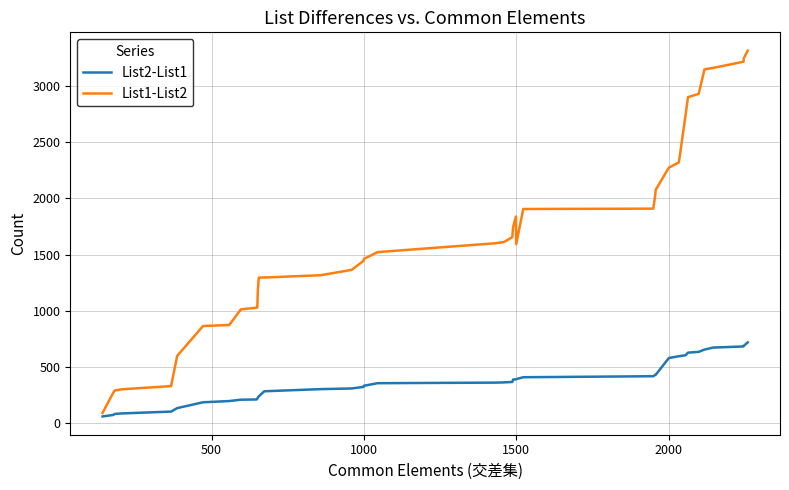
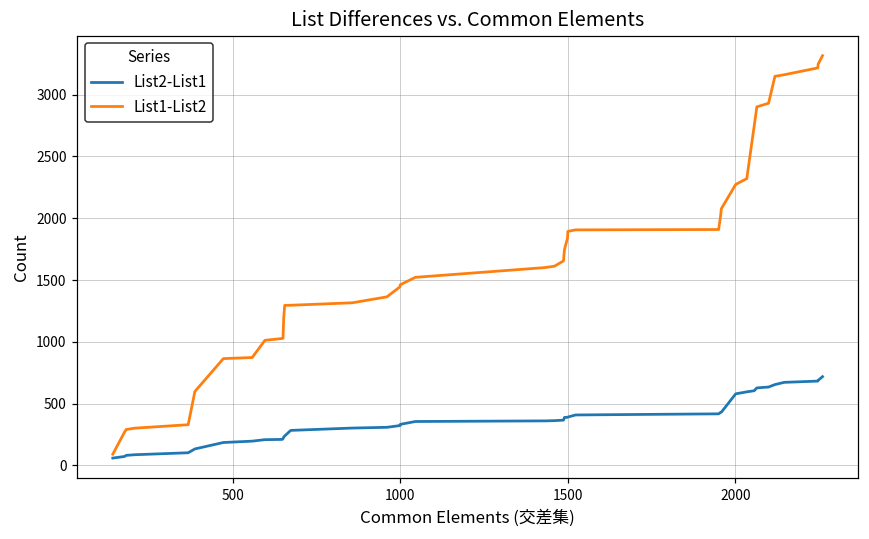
  {
    "List2-List1": {
      "1000": 330,
      "1500": 390
    },
    "List1-List2": {
      "1000": 1460,
-     "1500": 1590
+     "1500": 1890
    }
  }
